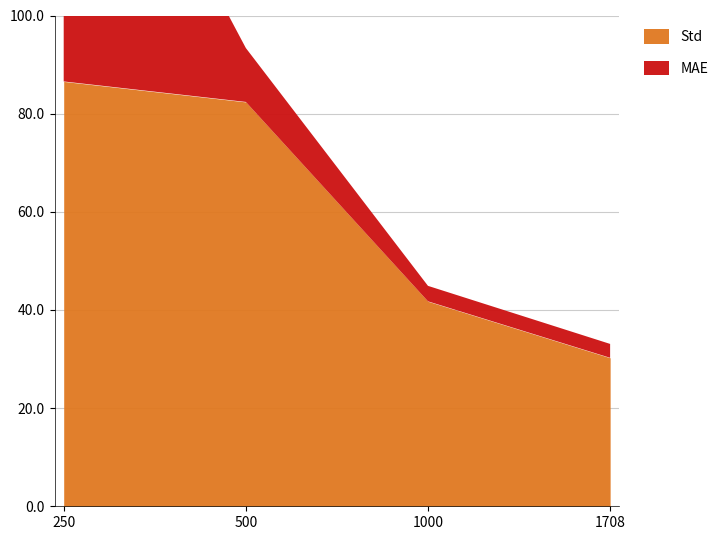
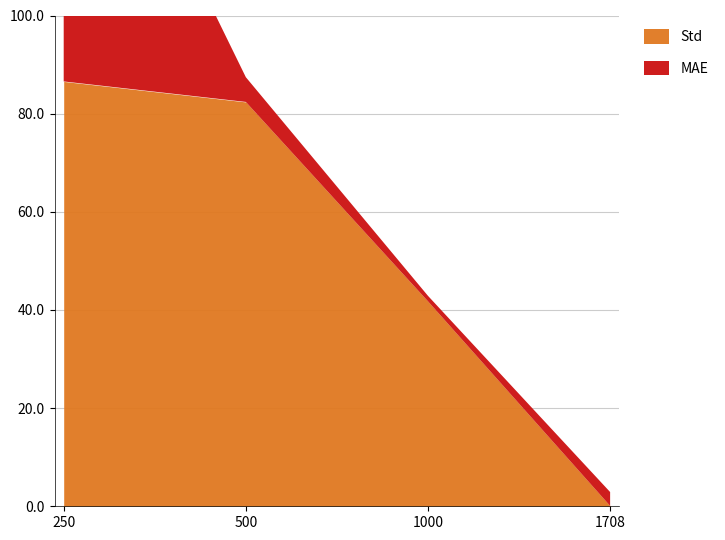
  {
    "Std": {
      "250": 87,
      "500": 82,
      "1000": 42,
-     "1708": 30
+     "1708": 0
    },
    "MAE": {
-     "500": 11,
-     "1000": 3,
+     "500": 5,
+     "1000": 1,
      "1708": 3
    }
  }
